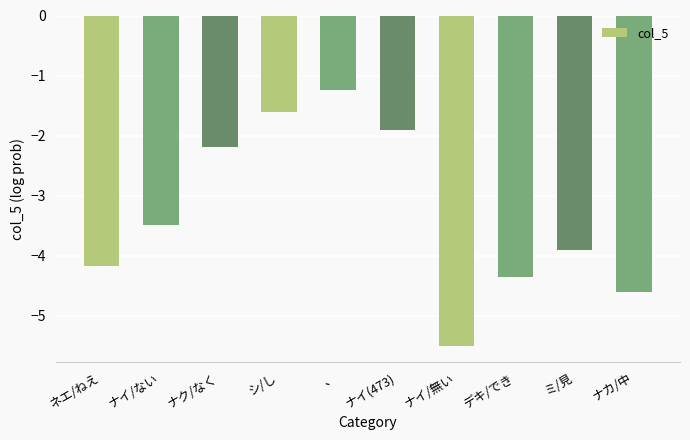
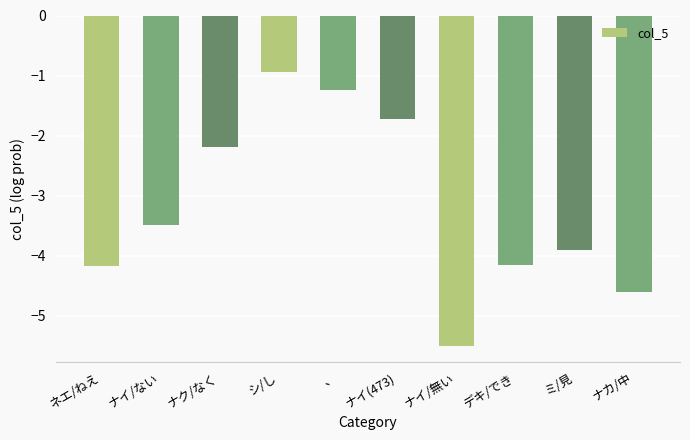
  {
    "ネエ/ねえ": -4.2,
    "ナイ/ない": -3.5,
    "ナク/なく": -2.2,
-   "シ/し": -1.6,
+   "シ/し": -0.9,
    "、": -1.2,
-   "ナイ(473)": -1.9,
+   "ナイ(473)": -1.7,
    "ナイ/無い": -5.5,
-   "デキ/でき": -4.4,
+   "デキ/でき": -4.2,
    "ミ/見": -3.9,
    "ナカ/中": -4.6
  }
